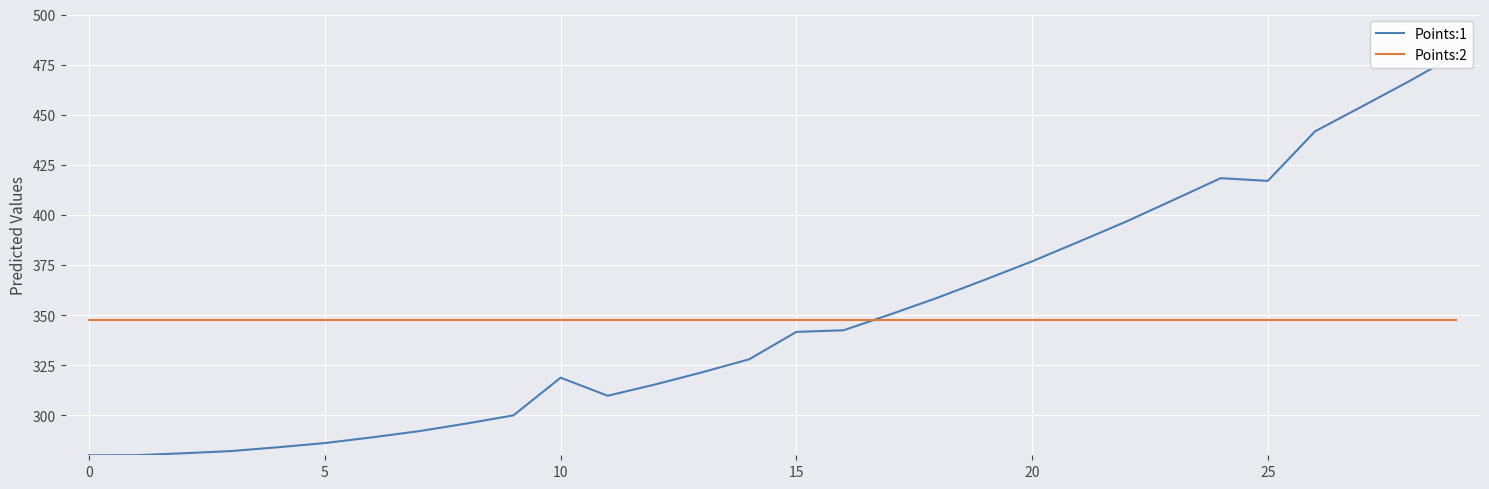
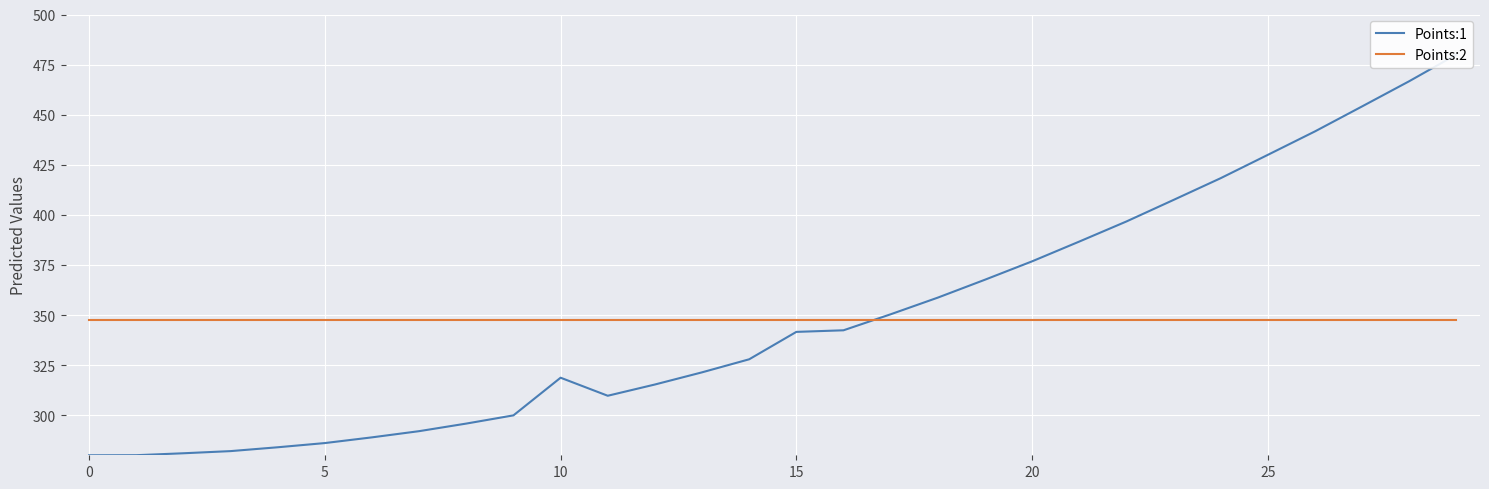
  {
    "Points:1": {
      "0": 280,
      "5": 286,
      "10": 319,
      "15": 342,
      "20": 377,
-     "25": 417
+     "25": 430
    },
    "Points:2": {
      "0": 348,
      "5": 348,
      "10": 348,
      "15": 348,
      "20": 348,
      "25": 348
    }
  }
